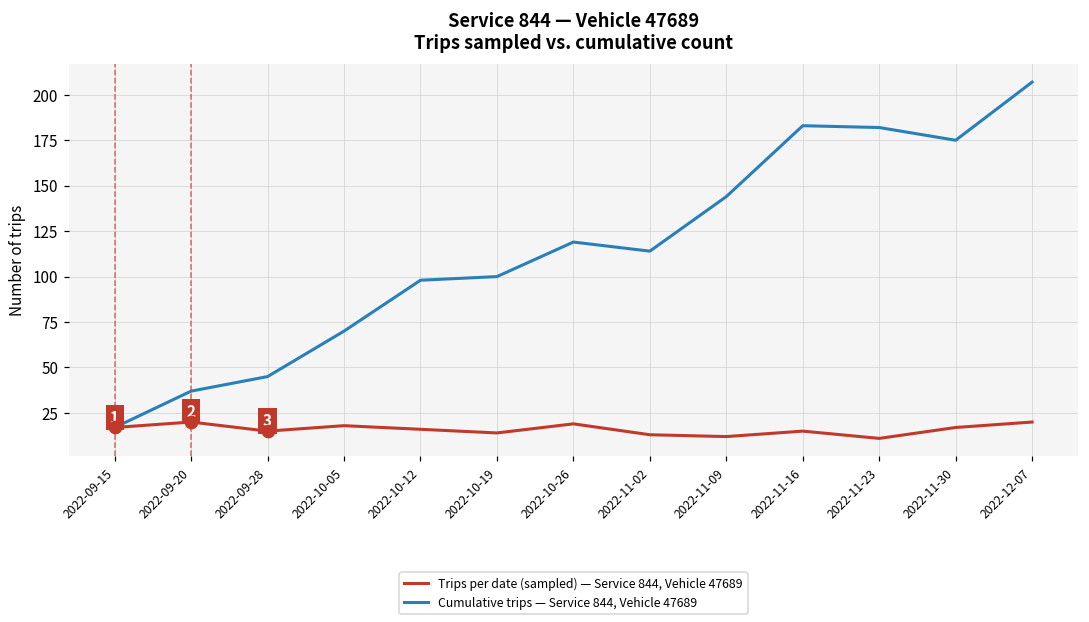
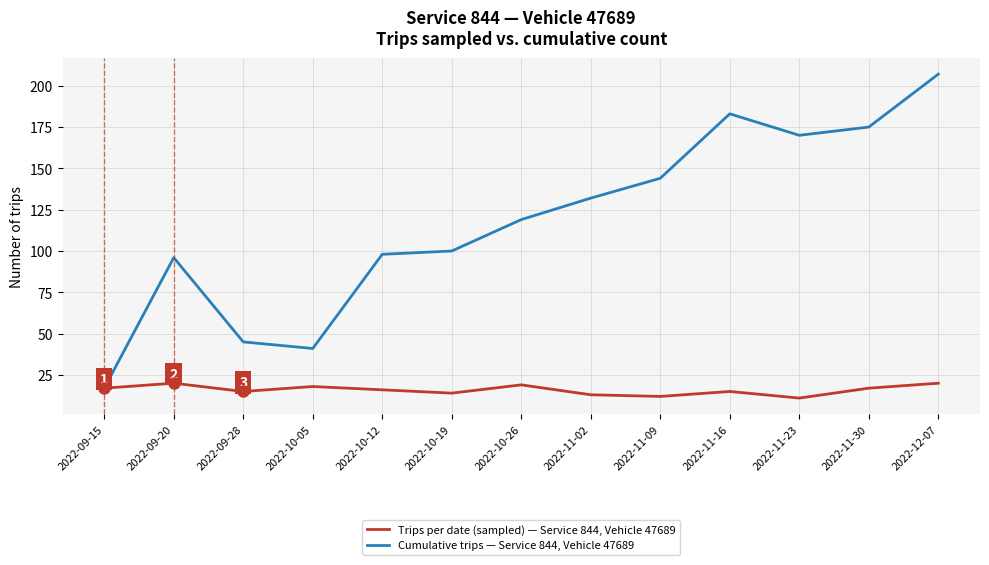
  {
    "Cumulative trips — Service 844, Vehicle 47689": {
-     "2022-09-20": 37,
+     "2022-09-20": 96,
      "2022-09-28": 45,
-     "2022-10-05": 70,
+     "2022-10-05": 41,
      "2022-10-12": 98,
      "2022-10-19": 100,
      "2022-10-26": 119,
-     "2022-11-02": 114,
+     "2022-11-02": 132,
      "2022-11-09": 144,
      "2022-11-16": 183,
-     "2022-11-23": 182,
+     "2022-11-23": 170,
      "2022-11-30": 175,
      "2022-12-07": 207
    }
  }
